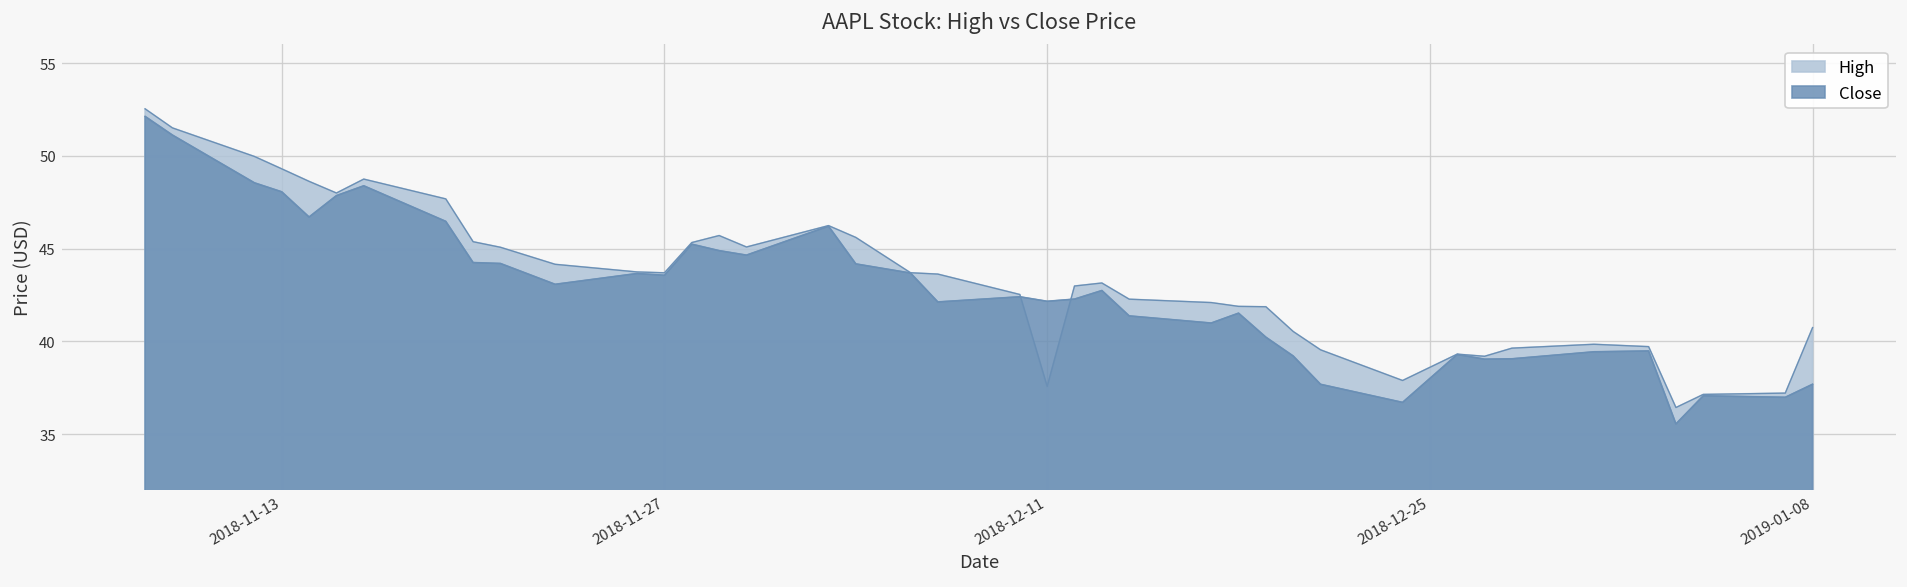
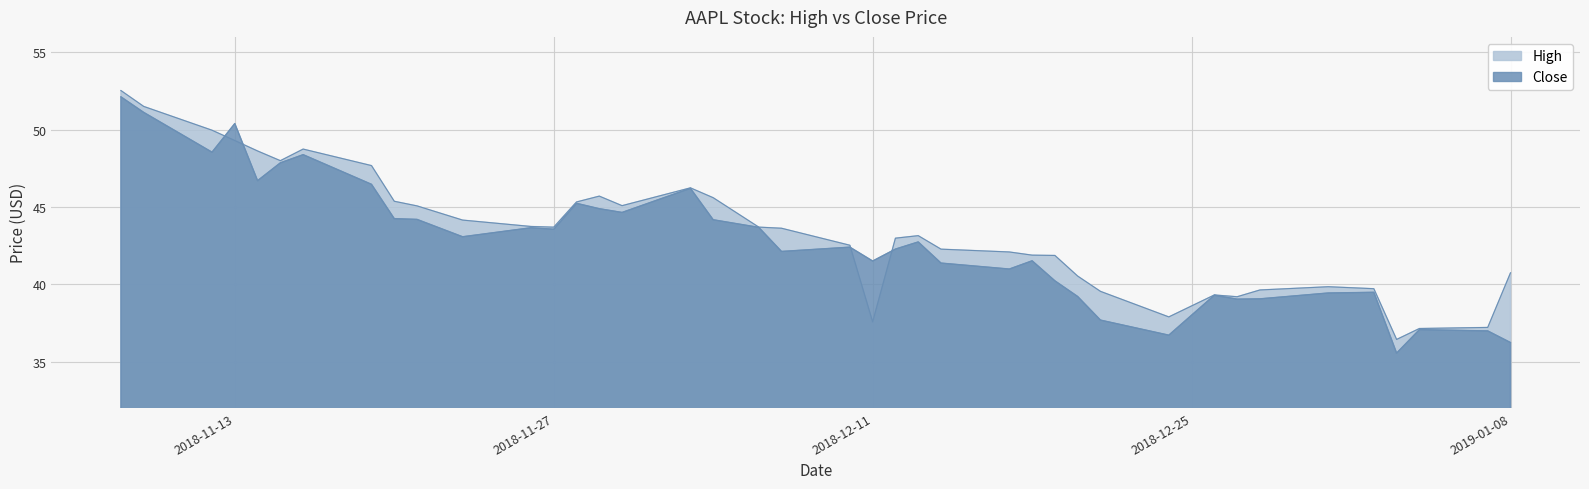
  {
    "High": {
      "2018-11-13": 49.3,
      "2018-12-11": 37.6,
      "2019-01-08": 40.7
    },
    "Close": {
-     "2018-11-13": 48.1,
-     "2018-12-11": 42.2,
-     "2019-01-08": 37.7
+     "2018-11-13": 50.4,
+     "2018-12-11": 41.5,
+     "2019-01-08": 36.2
    }
  }
